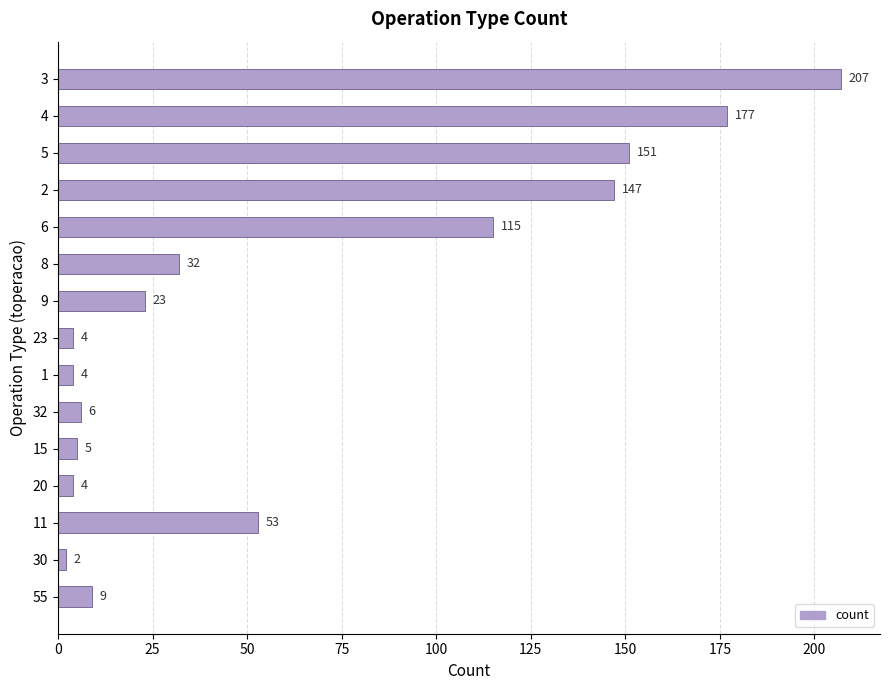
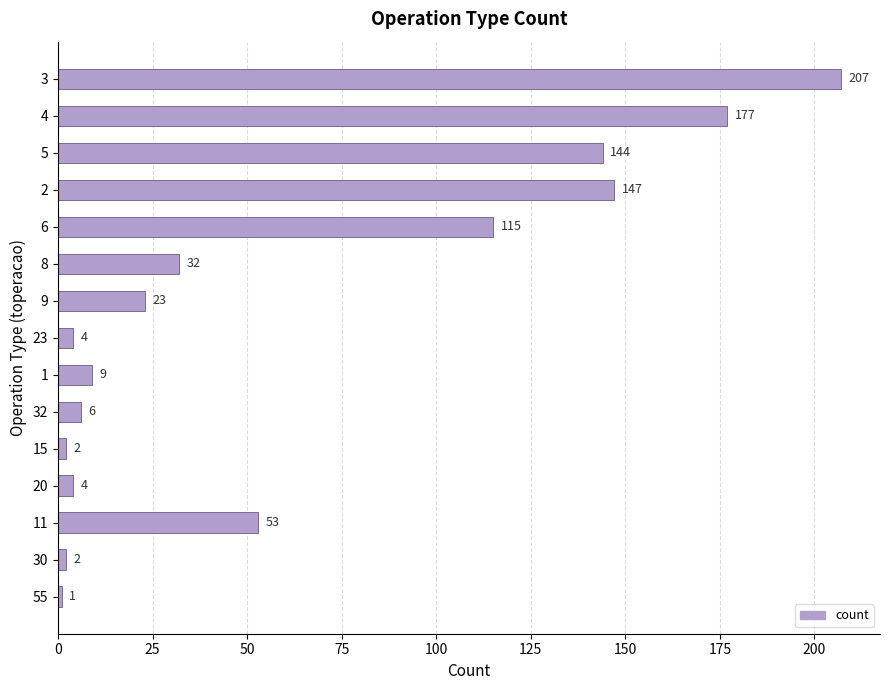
  {
    "3": 207,
    "4": 177,
-   "5": 151,
+   "5": 144,
    "2": 147,
    "6": 115,
    "8": 32,
    "9": 23,
    "23": 4,
-   "1": 4,
+   "1": 9,
    "32": 6,
-   "15": 5,
+   "15": 2,
    "20": 4,
    "11": 53,
    "30": 2,
-   "55": 9
+   "55": 1
  }
